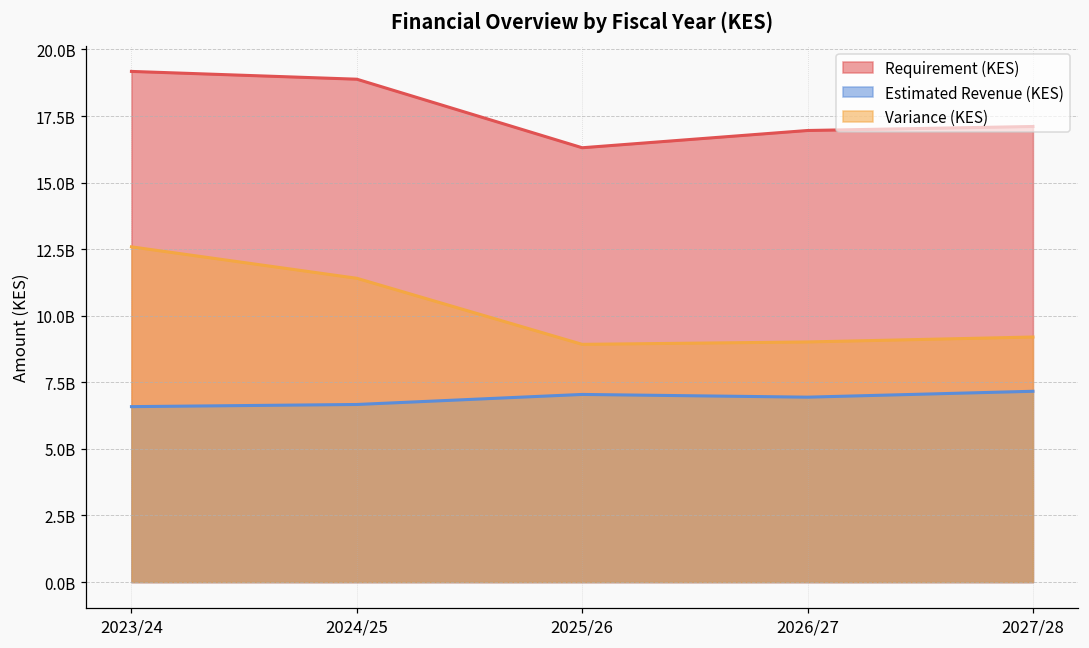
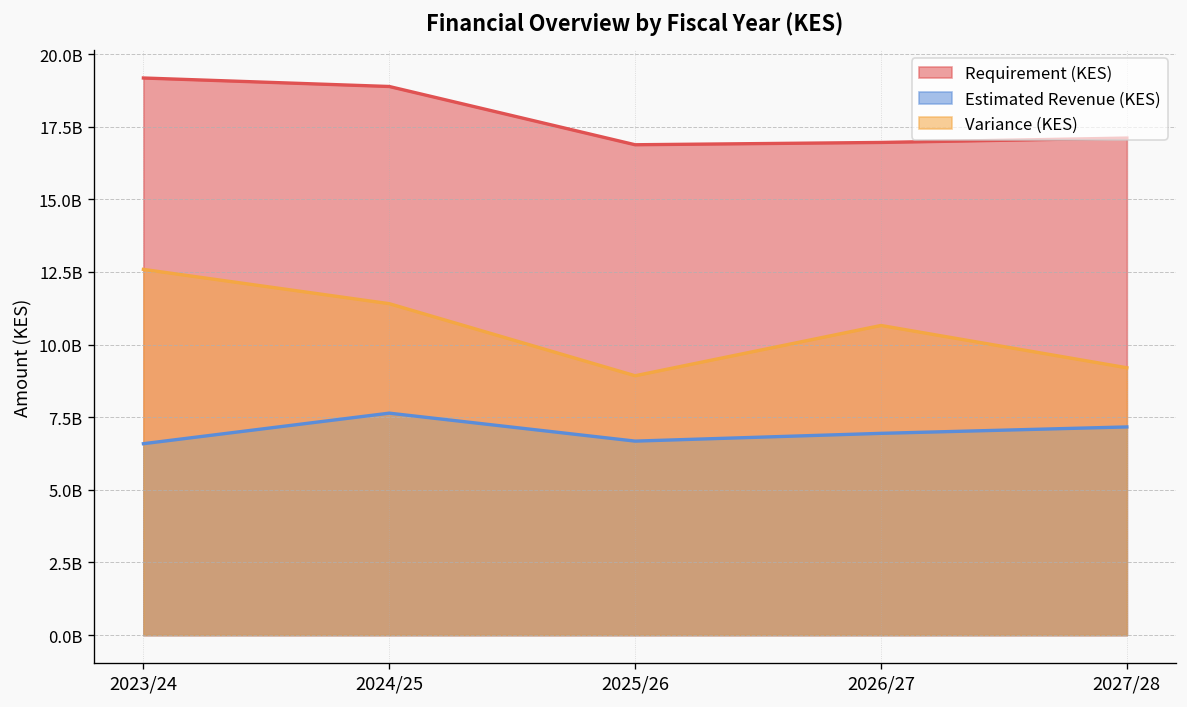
  {
    "Requirement (KES)": {
      "2023/24": 19200000000,
      "2024/25": 18900000000,
-     "2025/26": 16300000000,
+     "2025/26": 16900000000,
      "2026/27": 17000000000
    },
    "Estimated Revenue (KES)": {
      "2023/24": 6600000000,
-     "2024/25": 6700000000,
-     "2025/26": 7000000000,
+     "2024/25": 7600000000,
+     "2025/26": 6700000000,
      "2026/27": 6900000000,
      "2027/28": 7200000000
    },
    "Variance (KES)": {
      "2023/24": 12600000000,
      "2024/25": 11400000000,
      "2025/26": 8900000000,
-     "2026/27": 9000000000,
+     "2026/27": 10700000000,
      "2027/28": 9200000000
    }
  }
